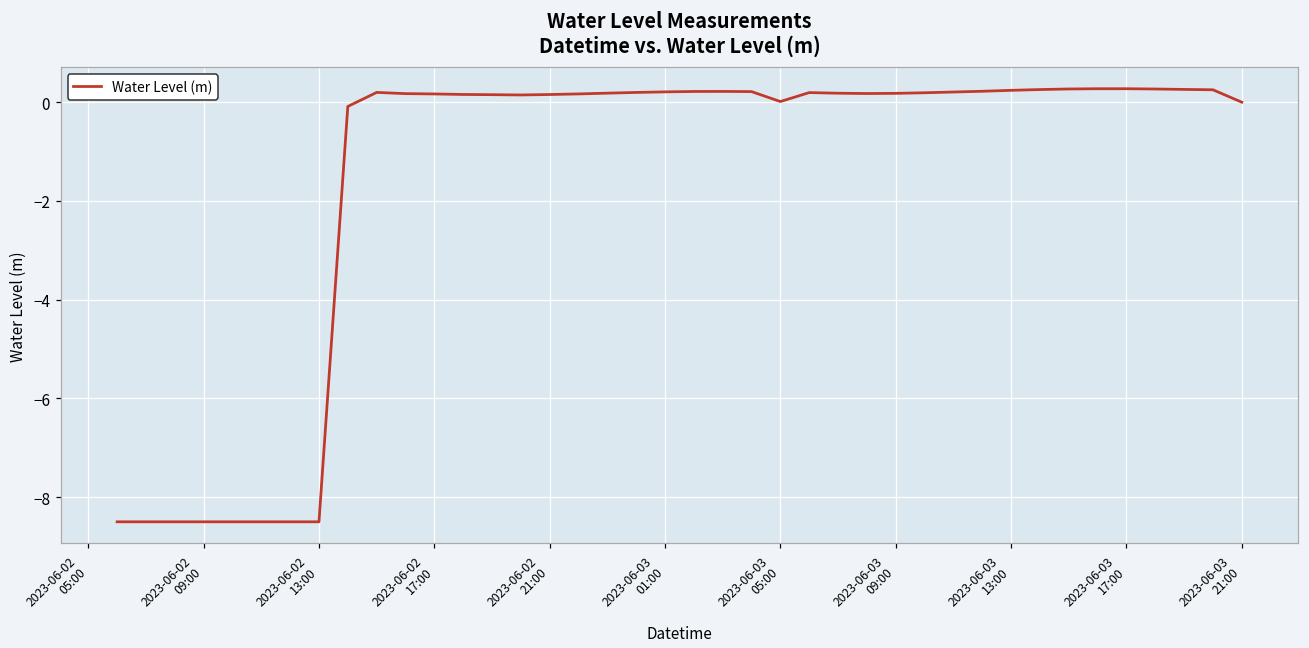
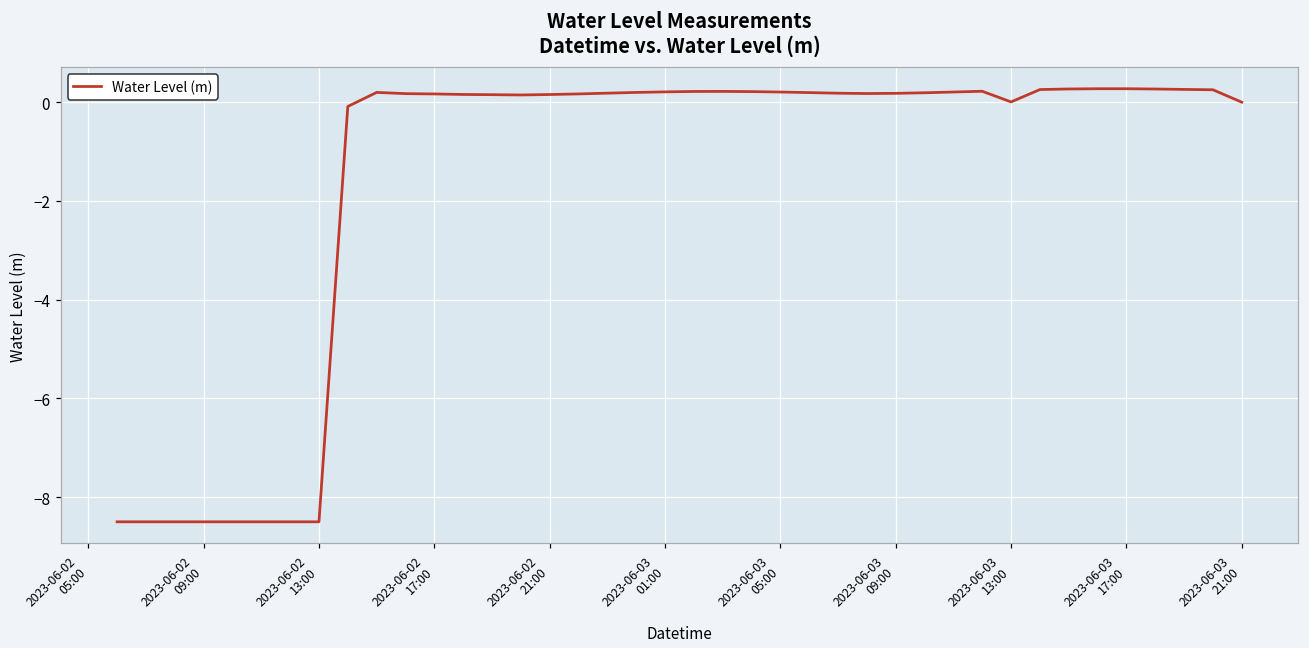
  {
    "2023-06-02 09:00": -8.5,
    "2023-06-02 13:00": -8.5,
    "2023-06-02 17:00": 0.2,
    "2023-06-02 21:00": 0.2,
    "2023-06-03 01:00": 0.2,
-   "2023-06-03 05:00": 0.0,
+   "2023-06-03 05:00": 0.2,
    "2023-06-03 09:00": 0.2,
-   "2023-06-03 13:00": 0.2,
+   "2023-06-03 13:00": 0.0,
    "2023-06-03 17:00": 0.3,
    "2023-06-03 21:00": 0.0
  }
